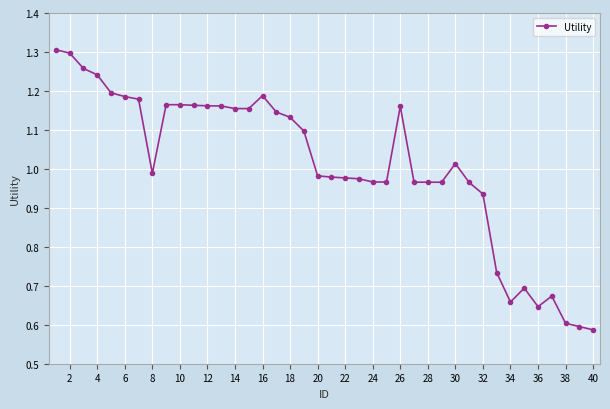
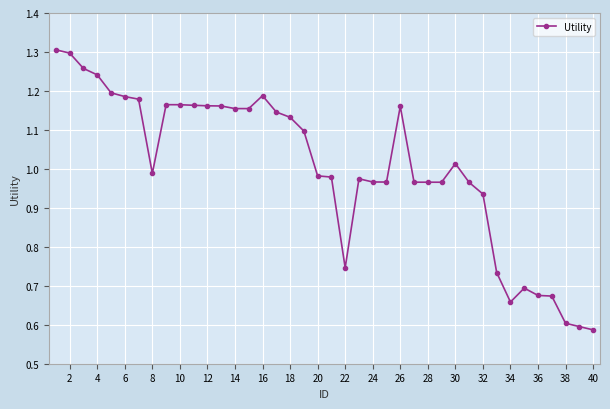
  {
    "2": 1.30,
    "4": 1.24,
    "6": 1.19,
    "8": 0.99,
    "10": 1.16,
    "12": 1.16,
    "14": 1.15,
    "16": 1.19,
    "18": 1.13,
    "20": 0.98,
-   "22": 0.98,
+   "22": 0.75,
    "24": 0.97,
    "26": 1.16,
    "28": 0.97,
    "30": 1.01,
    "32": 0.94,
    "34": 0.66,
-   "36": 0.65,
+   "36": 0.68,
    "38": 0.60,
    "40": 0.59
  }
